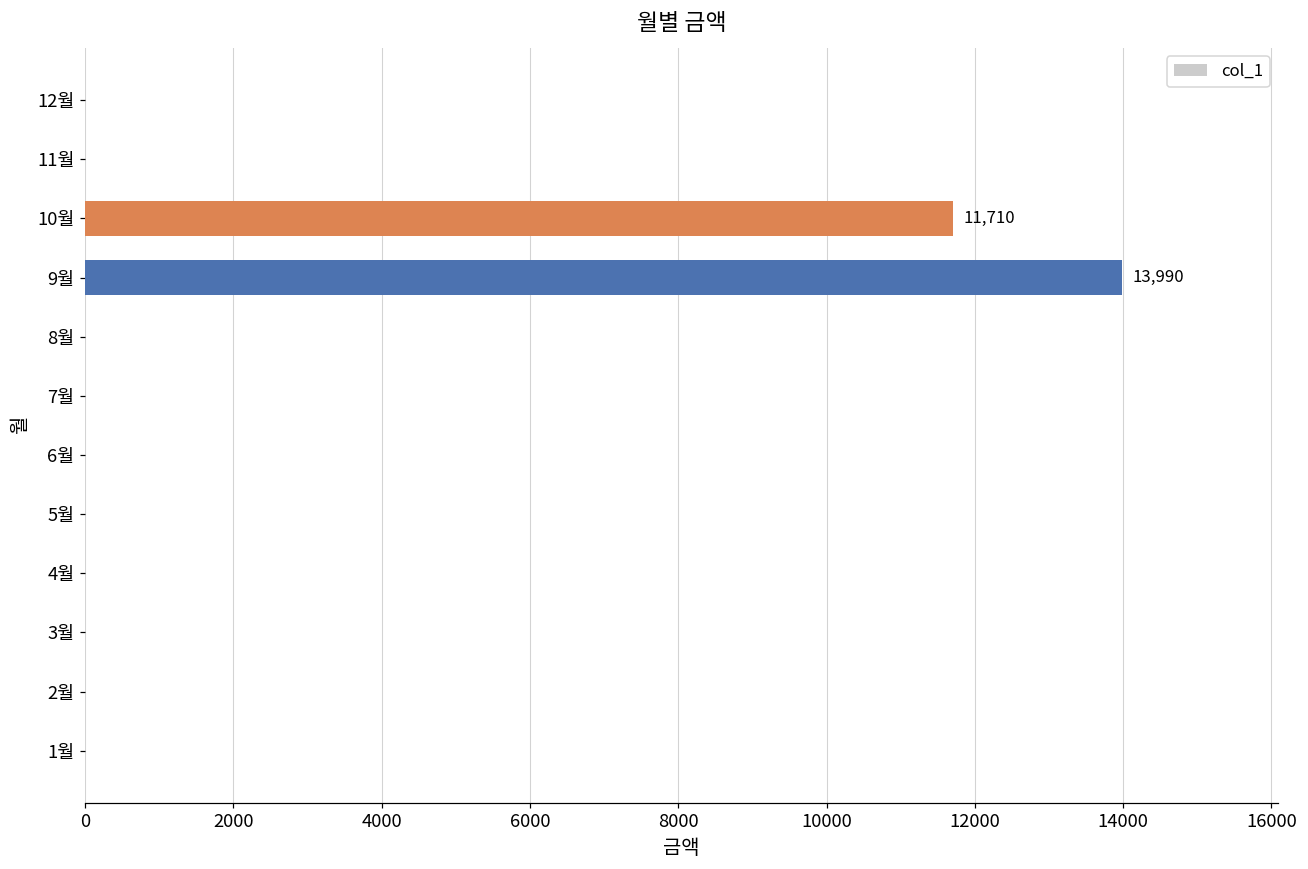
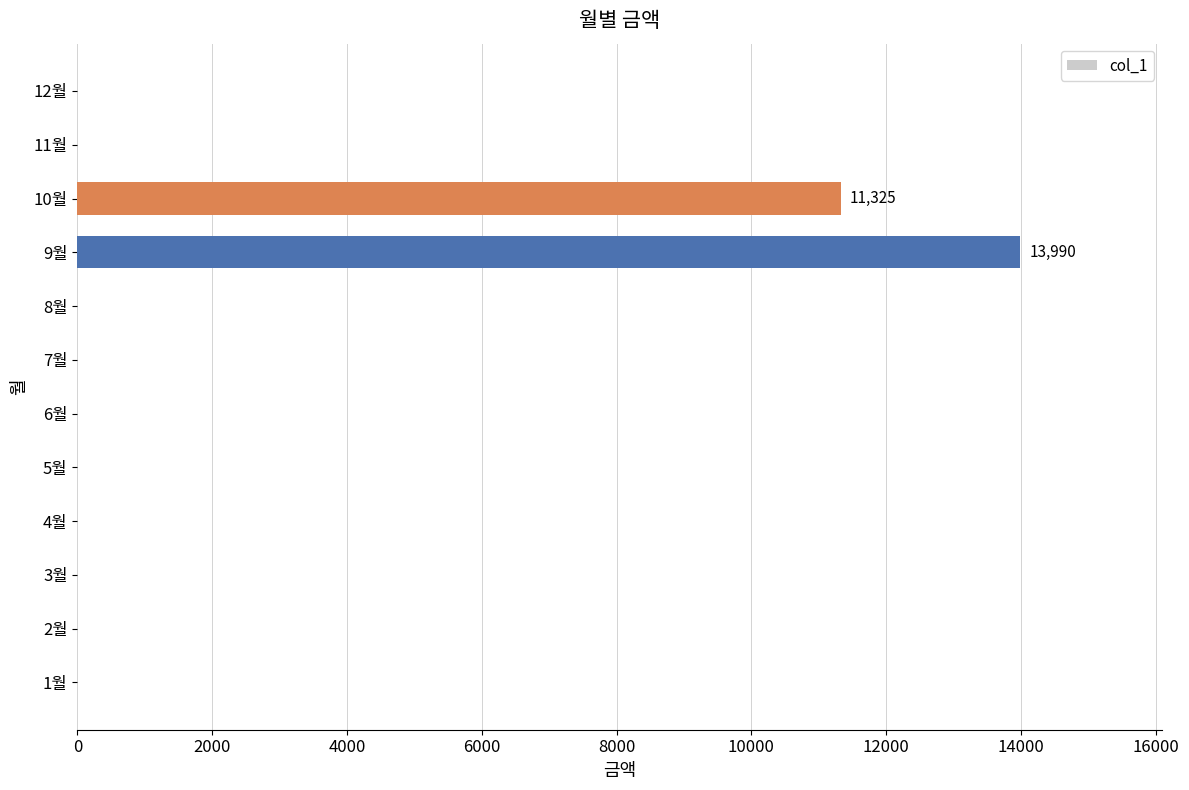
  {
-   "10월": "11,710",
+   "10월": "11,325",
    "9월": "13,990"
  }
